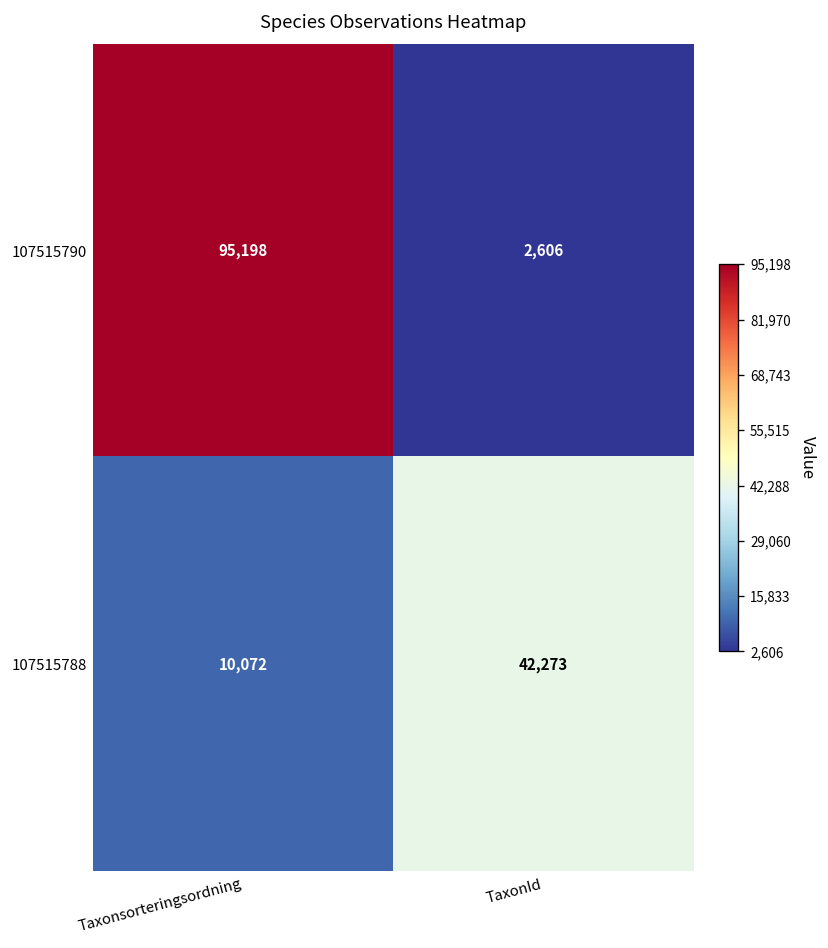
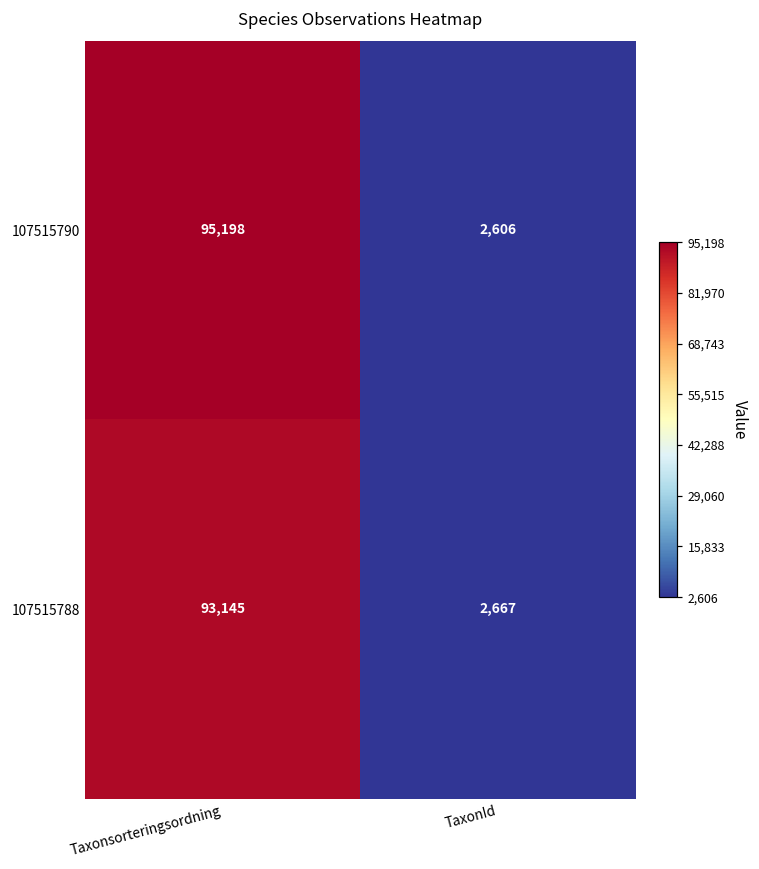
  {
    "107515790": {
      "Taxonsorteringsordning": "95,198",
      "TaxonId": "2,606"
    },
    "107515788": {
-     "Taxonsorteringsordning": "10,072",
-     "TaxonId": "42,273"
+     "Taxonsorteringsordning": "93,145",
+     "TaxonId": "2,667"
    }
  }
